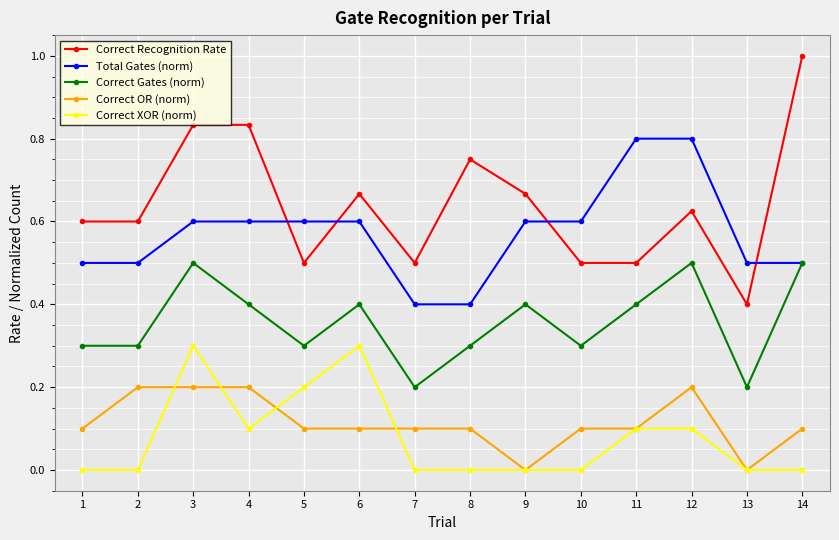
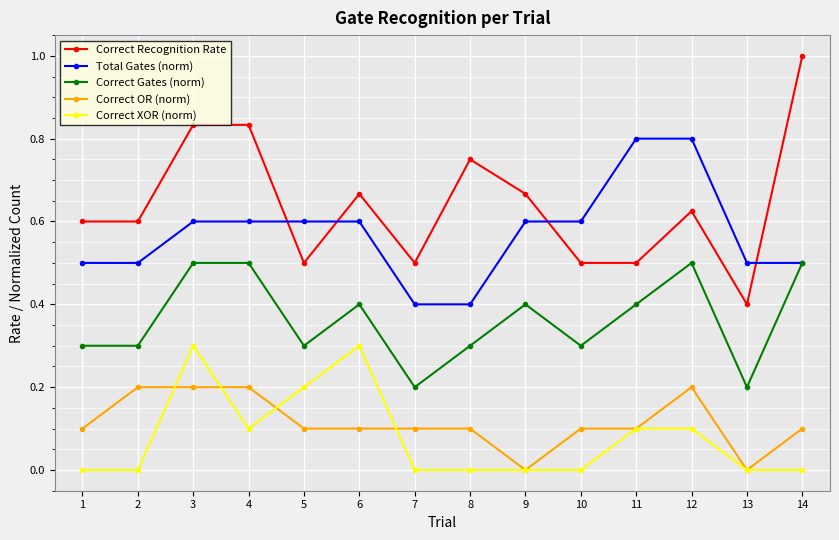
  {
    "Correct Recognition Rate": {
      "1": 0.6,
      "2": 0.6,
      "4": 0.83,
      "5": 0.5,
      "6": 0.67,
      "7": 0.5,
      "8": 0.75,
      "9": 0.67,
      "10": 0.5,
      "11": 0.5,
      "12": 0.63,
      "13": 0.4,
      "14": 1.0
    },
    "Total Gates (norm)": {
      "1": 0.5,
      "2": 0.5,
      "3": 0.6,
      "4": 0.6,
      "5": 0.6,
      "6": 0.6,
      "7": 0.4,
      "8": 0.4,
      "9": 0.6,
      "10": 0.6,
      "11": 0.8,
      "12": 0.8,
      "13": 0.5
    },
    "Correct Gates (norm)": {
      "1": 0.3,
      "2": 0.3,
      "3": 0.5,
-     "4": 0.4,
+     "4": 0.5,
      "5": 0.3,
      "6": 0.4,
      "7": 0.2,
      "8": 0.3,
      "9": 0.4,
      "10": 0.3,
      "11": 0.4,
      "12": 0.5,
      "13": 0.2
    },
    "Correct OR (norm)": {
      "1": 0.1,
      "2": 0.2,
      "3": 0.2,
      "4": 0.2,
      "5": 0.1,
      "6": 0.1,
      "7": 0.1,
      "8": 0.1,
      "10": 0.1,
      "12": 0.2,
      "14": 0.1
    },
    "Correct XOR (norm)": {
      "1": 0.0,
      "2": 0.0,
      "3": 0.3,
      "4": 0.1,
      "5": 0.2,
      "6": 0.3,
      "7": 0.0,
      "8": 0.0,
      "10": 0.0,
      "12": 0.1,
      "14": 0.0
    }
  }
